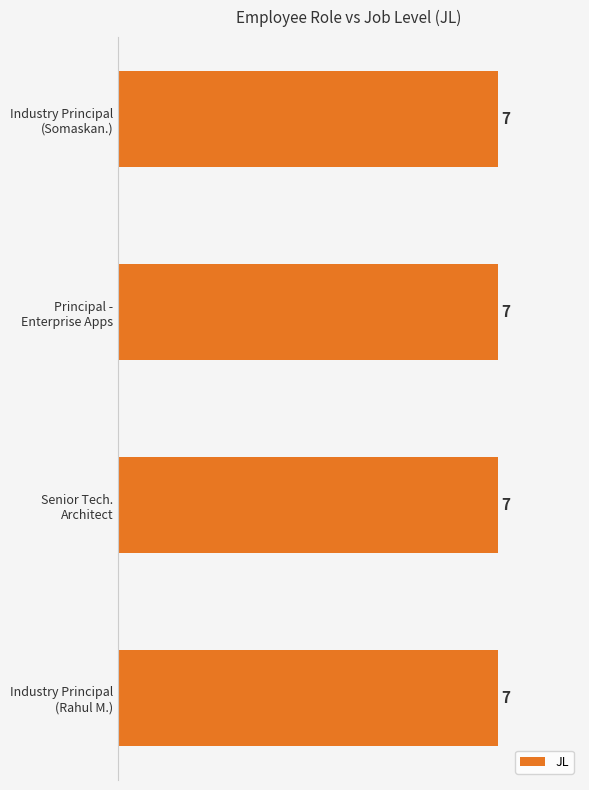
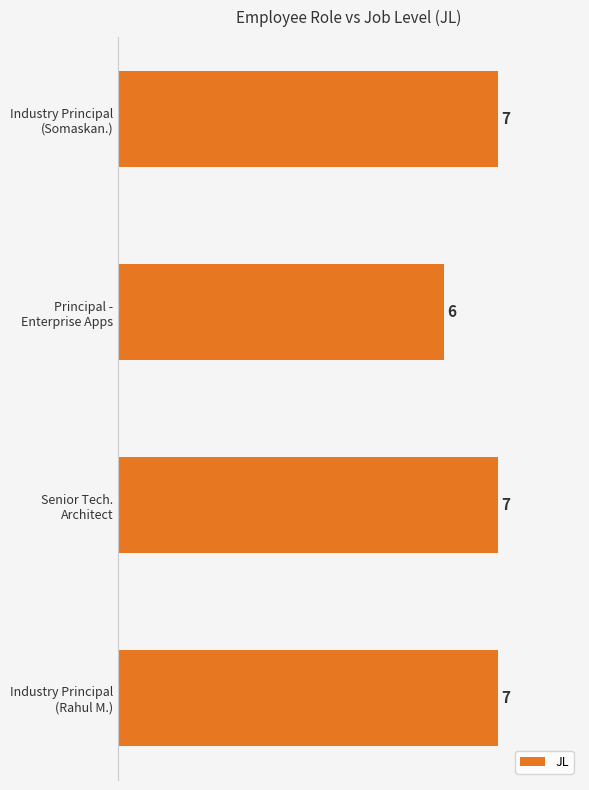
  {
    "Industry Principal (Somaskan.)": 7,
-   "Principal - Enterprise Apps": 7,
+   "Principal - Enterprise Apps": 6,
    "Senior Tech. Architect": 7,
    "Industry Principal (Rahul M.)": 7
  }
